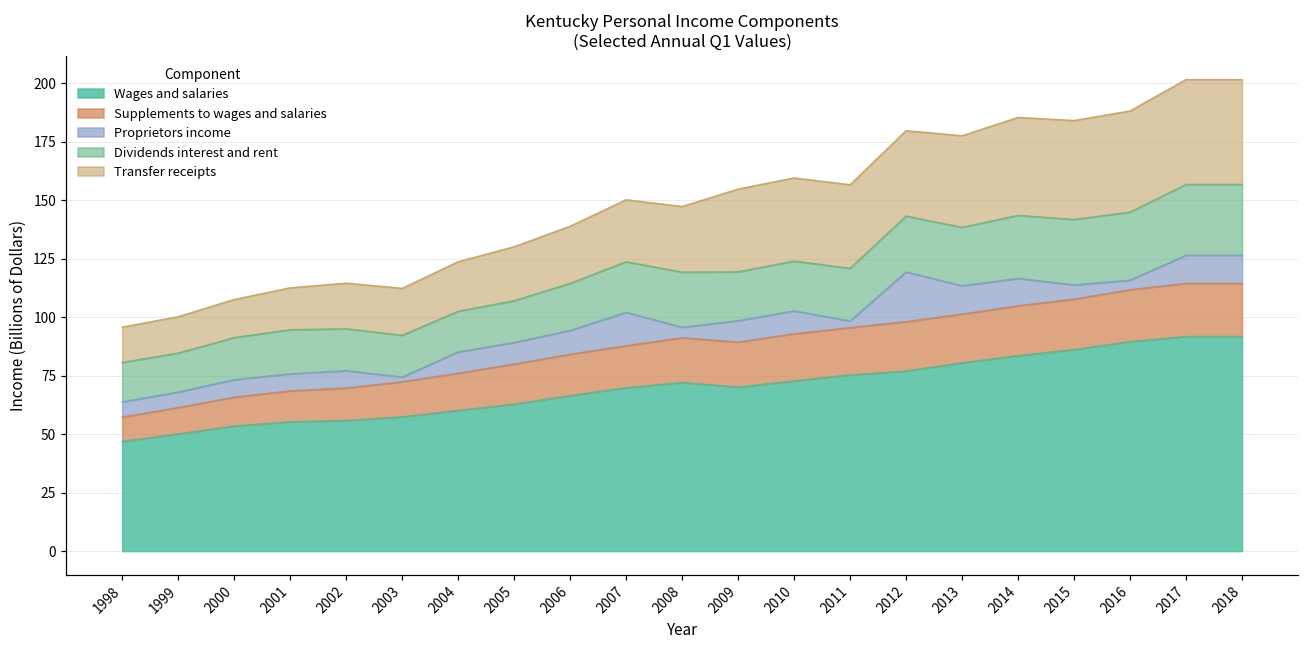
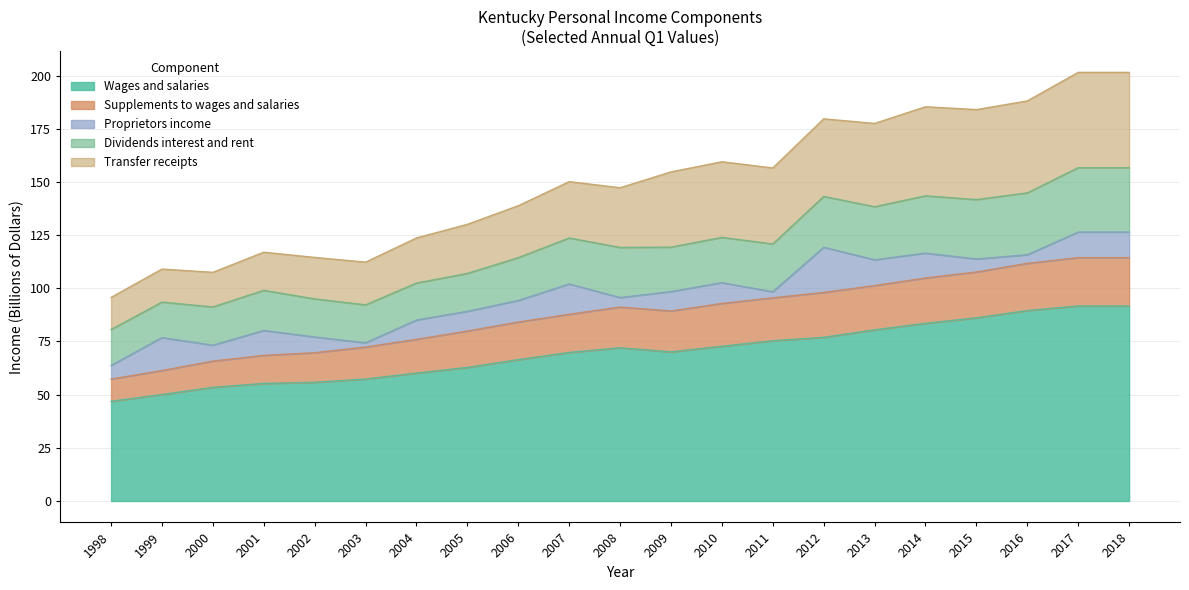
  {
    "Proprietors income": {
      "1998": 6,
-     "1999": 7,
+     "1999": 15,
      "2000": 7,
-     "2001": 7,
+     "2001": 12,
      "2002": 7,
      "2003": 2,
      "2004": 9,
      "2005": 9,
      "2006": 10,
      "2007": 14,
      "2008": 4,
      "2009": 9,
      "2010": 10,
      "2011": 3,
      "2012": 21,
      "2013": 12,
      "2014": 12,
      "2015": 6,
      "2016": 4,
      "2017": 12,
      "2018": 12
    }
  }
